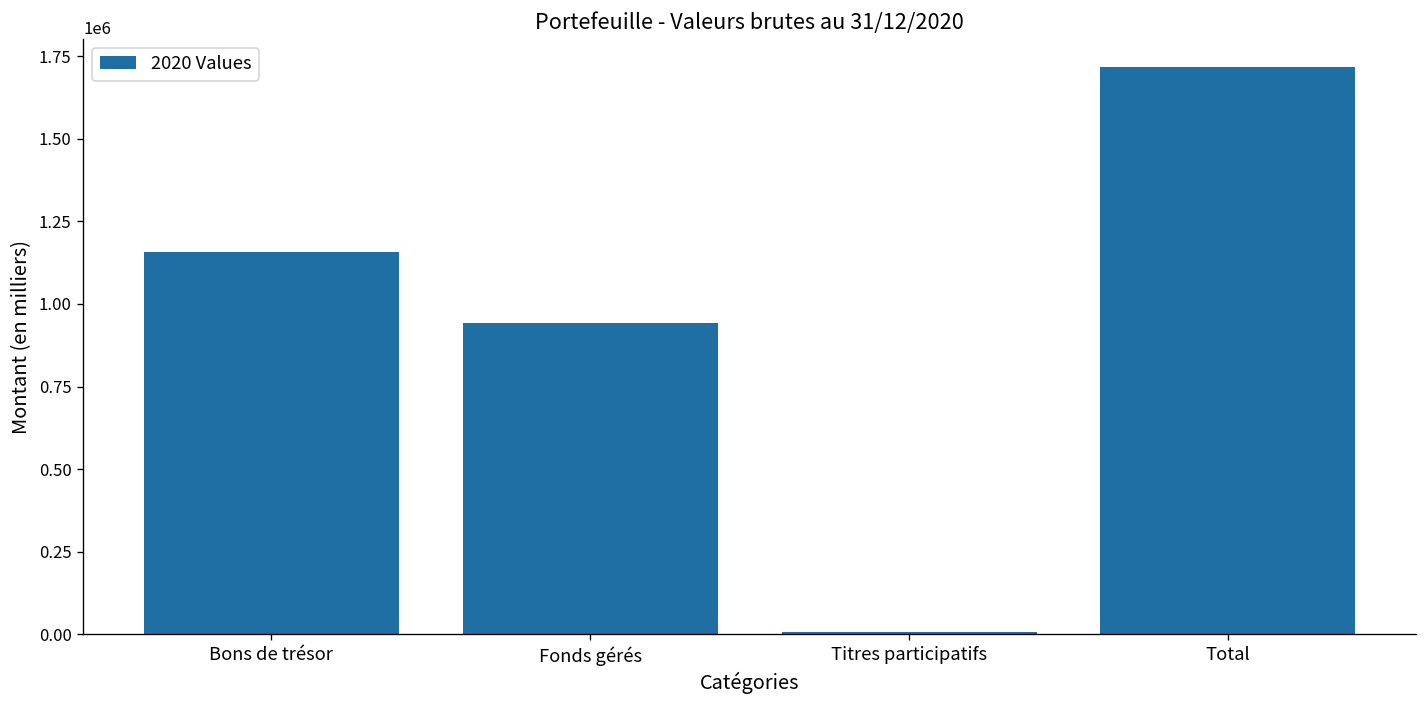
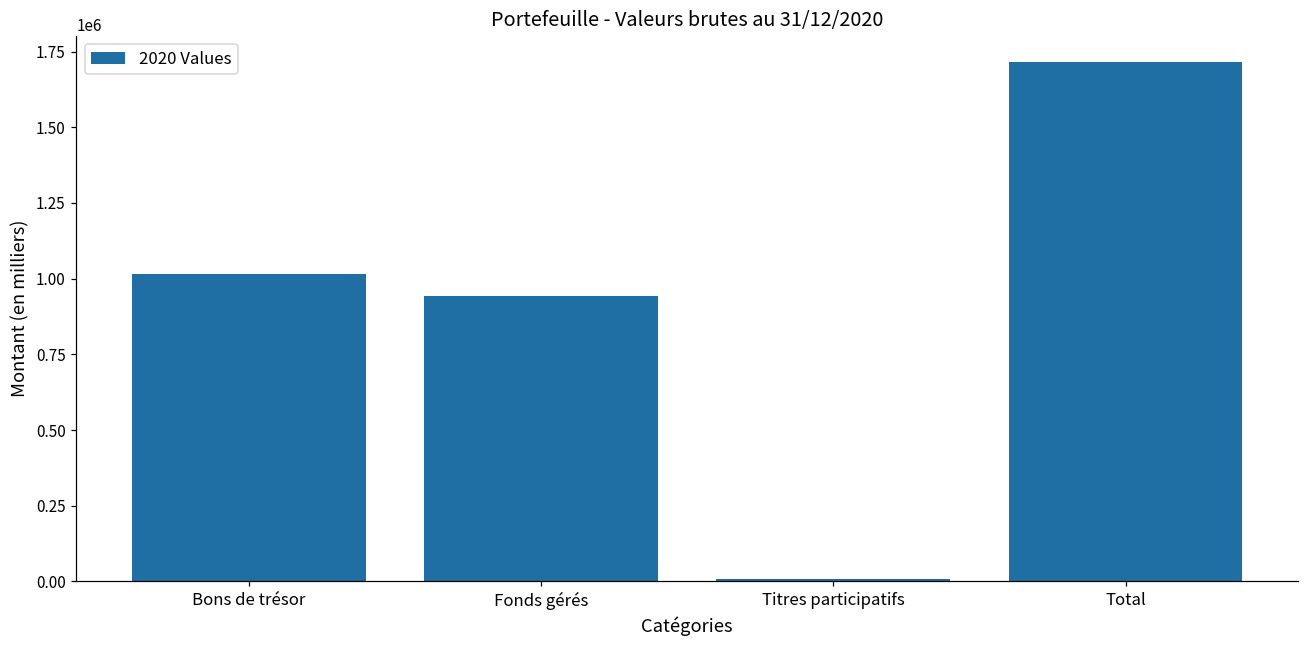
  {
-   "Bons de trésor": 1160000,
+   "Bons de trésor": 1010000,
    "Fonds gérés": 940000,
    "Total": 1720000
  }
